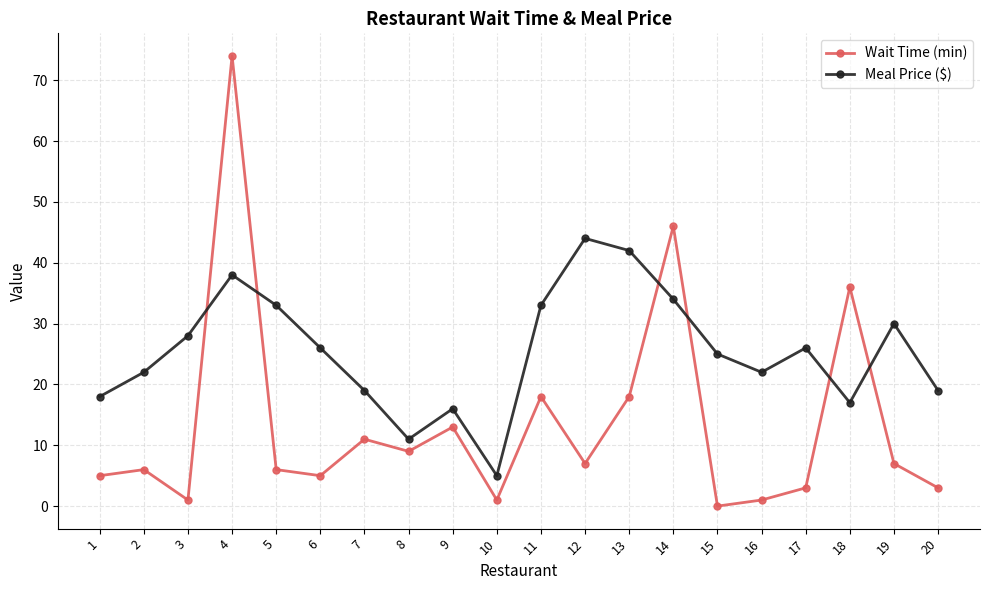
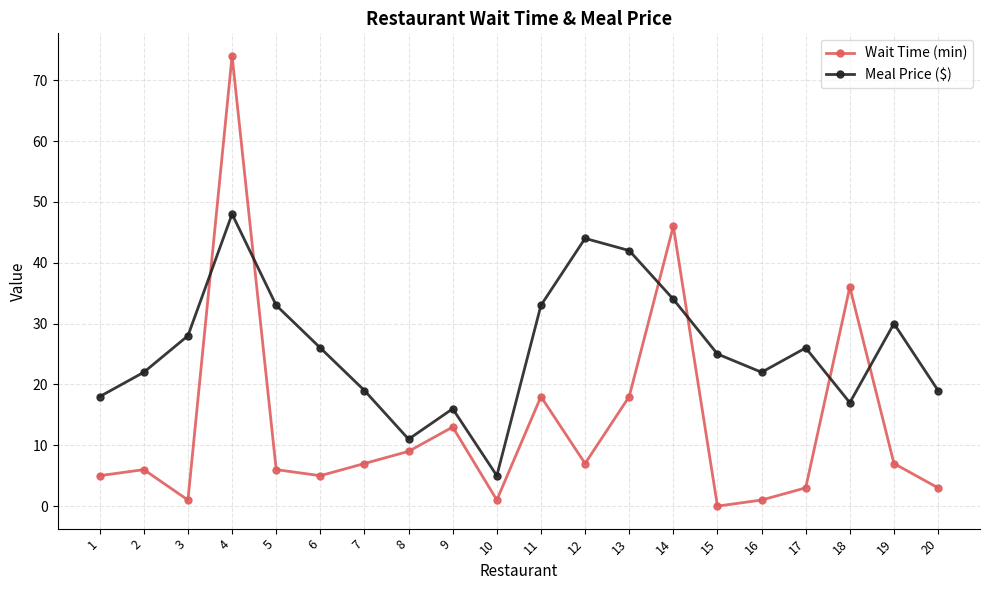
  {
    "Wait Time (min)": {
      "1": 5,
      "2": 6,
      "3": 1,
      "4": 74,
      "5": 6,
      "6": 5,
-     "7": 11,
+     "7": 7,
      "8": 9,
      "9": 13,
      "10": 1,
      "11": 18,
      "12": 7,
      "13": 18,
      "14": 46,
      "15": 0,
      "16": 1,
      "17": 3,
      "18": 36,
      "19": 7,
      "20": 3
    },
    "Meal Price ($)": {
      "1": 18,
      "2": 22,
      "3": 28,
-     "4": 38,
+     "4": 48,
      "5": 33,
      "6": 26,
      "7": 19,
      "8": 11,
      "9": 16,
      "10": 5,
      "11": 33,
      "12": 44,
      "13": 42,
      "14": 34,
      "15": 25,
      "16": 22,
      "17": 26,
      "18": 17,
      "19": 30,
      "20": 19
    }
  }
